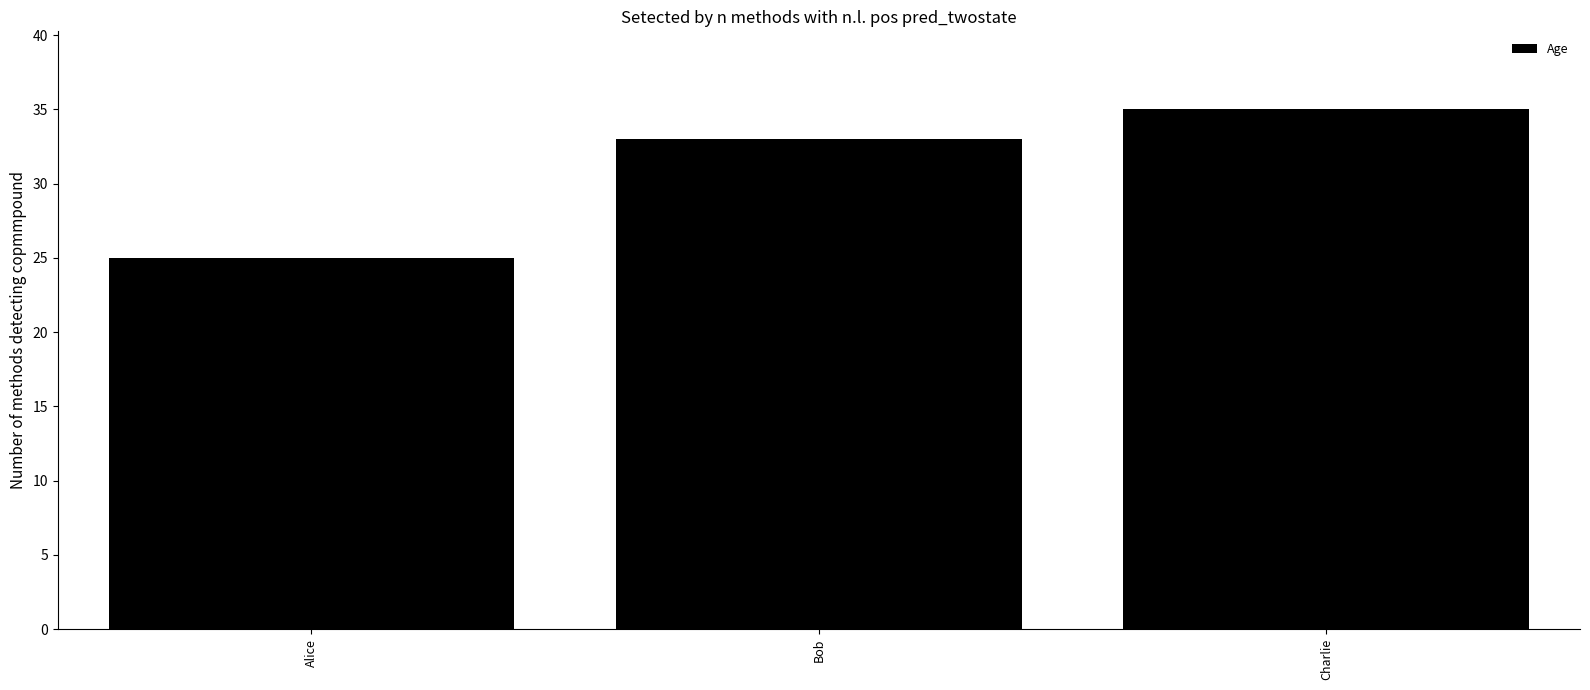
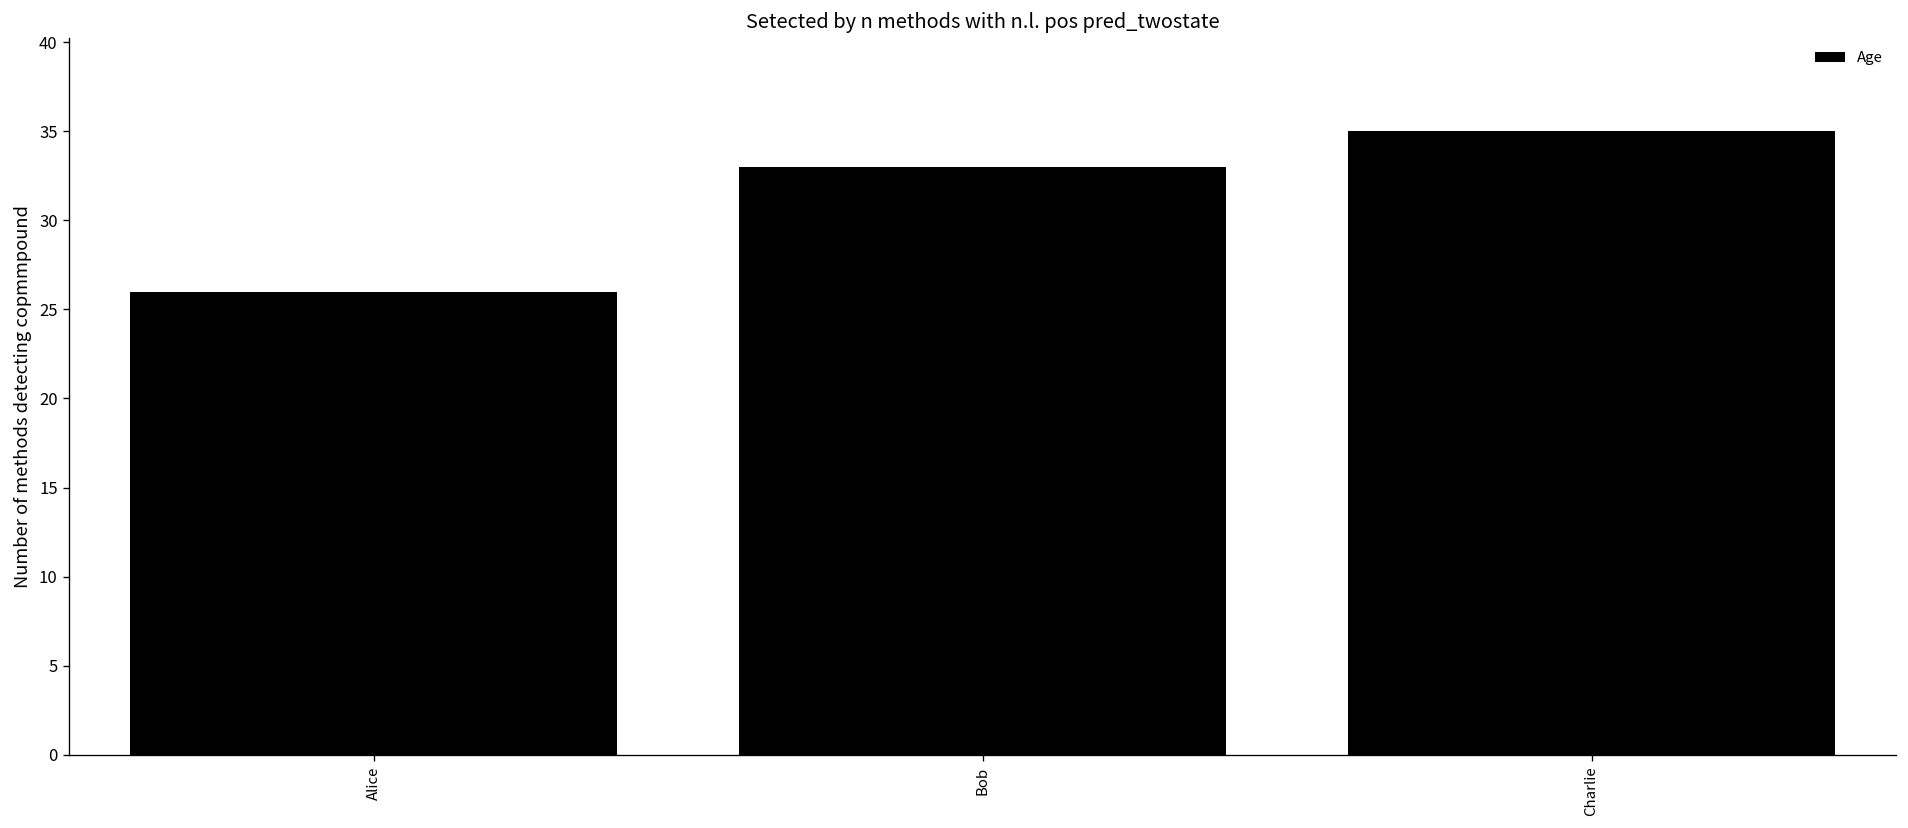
  {
-   "Alice": 25,
+   "Alice": 26,
    "Bob": 33,
    "Charlie": 35
  }
